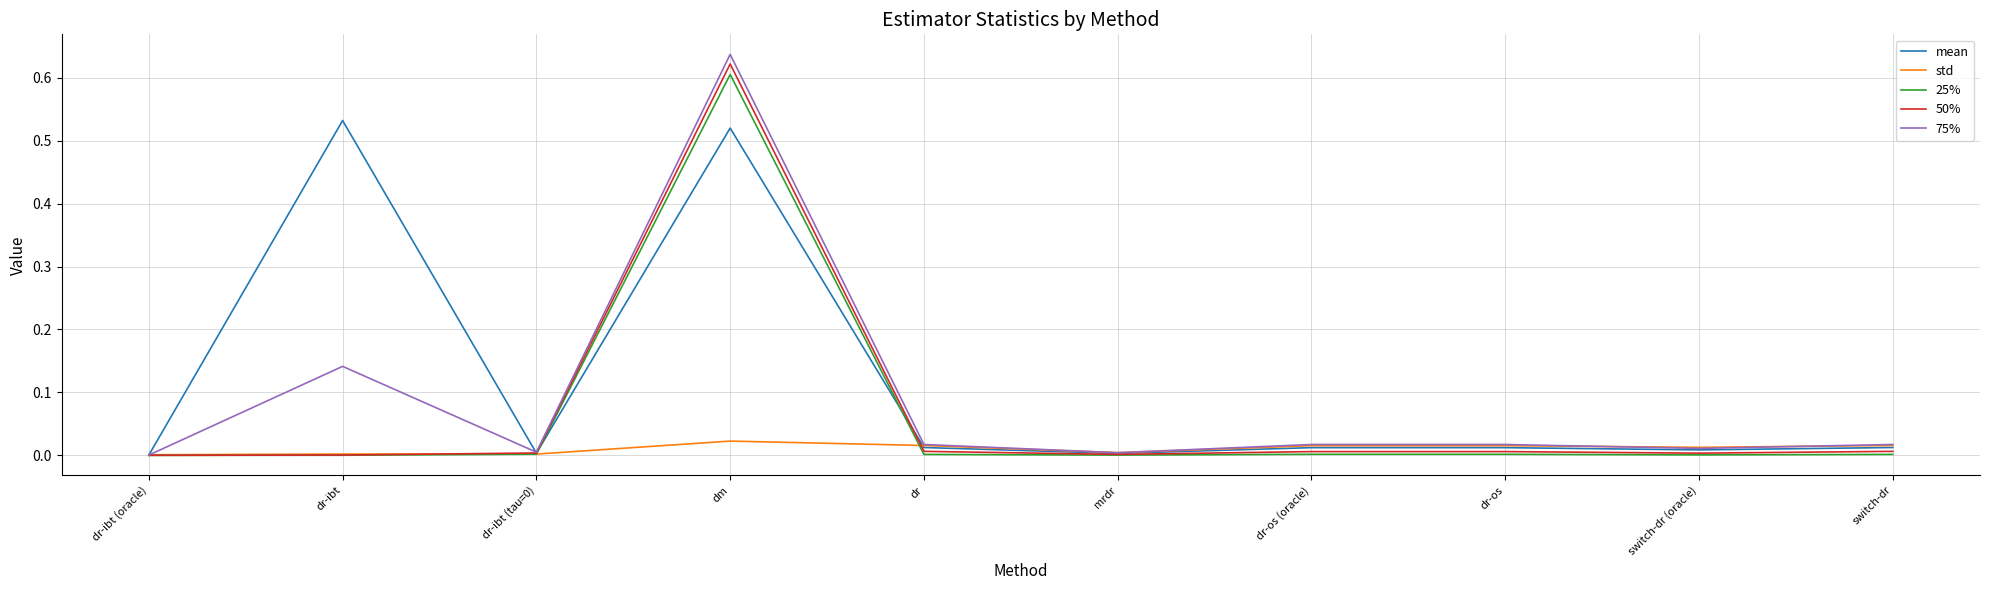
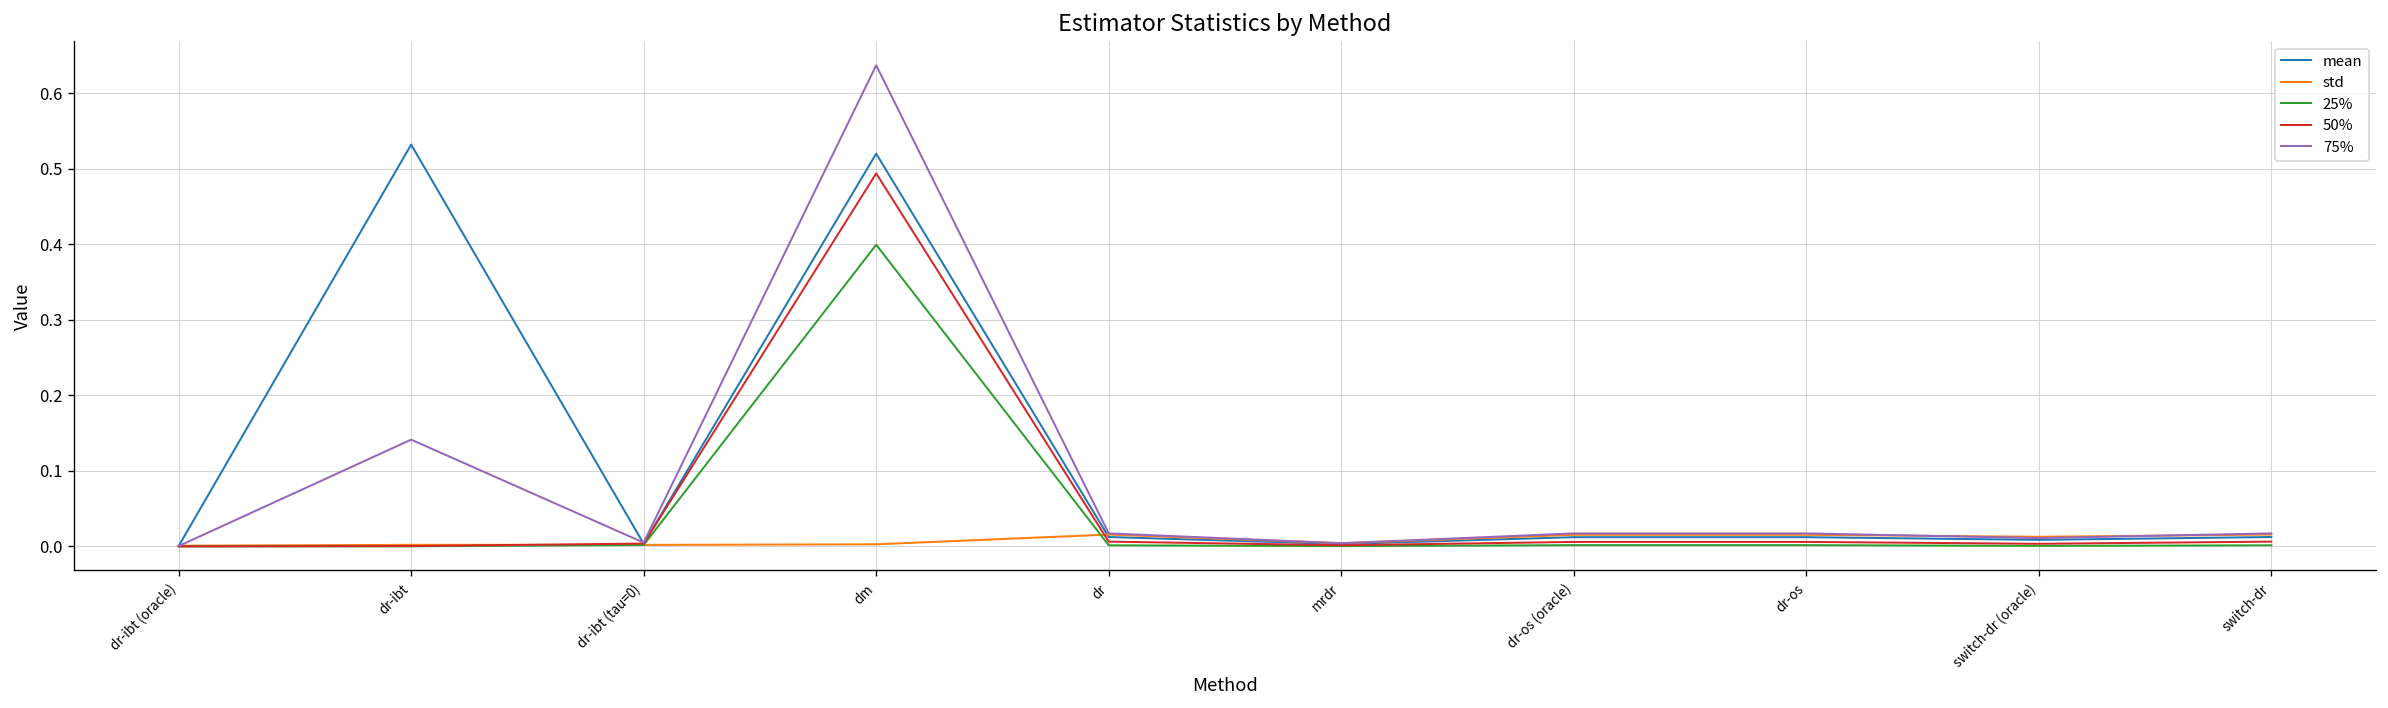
  {
    "mean": {
      "dr-ibt": 0.53,
      "dm": 0.52
    },
    "std": {
-     "dm": 0.02
+     "dm": 0.00
    },
    "25%": {
-     "dm": 0.61,
+     "dm": 0.40,
      "dr": 0.00,
      "dr-os (oracle)": 0.00,
      "dr-os": 0.00,
      "switch-dr": 0.00
    },
    "50%": {
-     "dm": 0.62,
+     "dm": 0.49,
      "dr": 0.01,
      "dr-os (oracle)": 0.01,
      "dr-os": 0.01,
      "switch-dr": 0.01
    },
    "75%": {
      "dr-ibt": 0.14,
      "dm": 0.64
    }
  }
